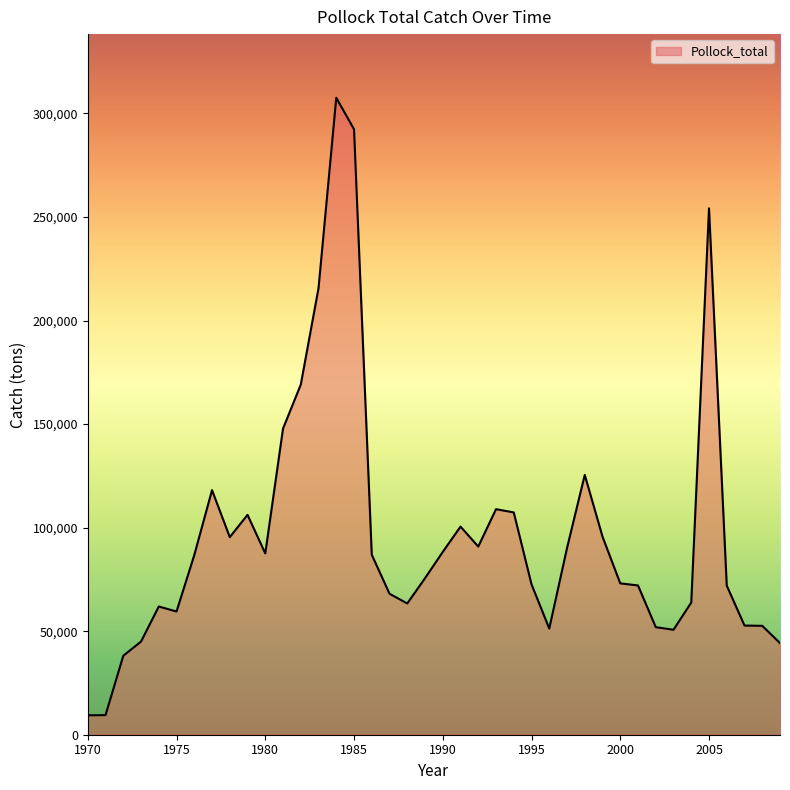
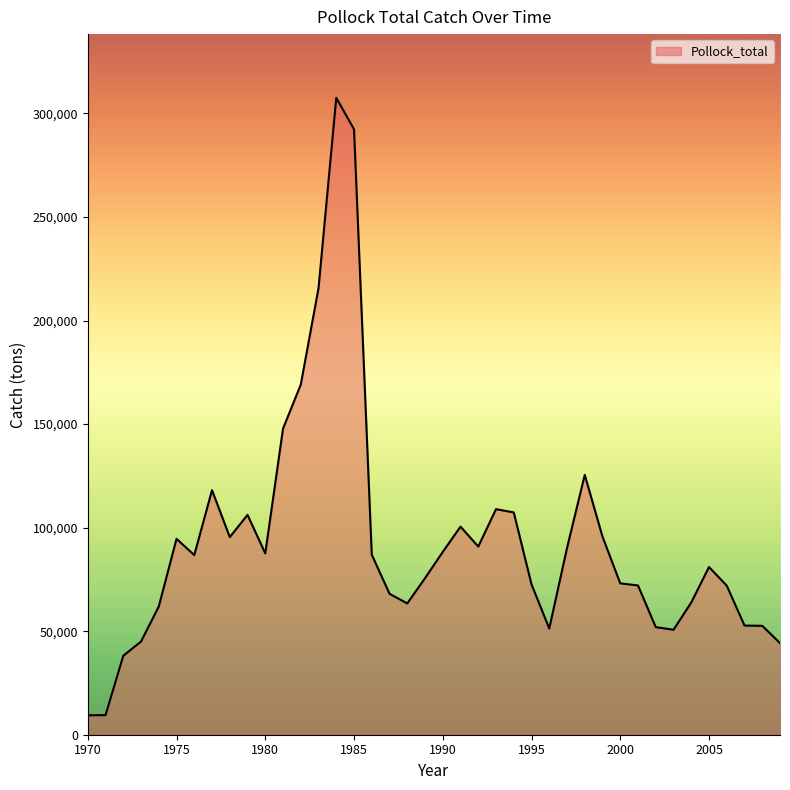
  {
    "1970": "9,000",
-   "1975": "60,000",
+   "1975": "95,000",
    "1980": "88,000",
    "1985": "292,000",
    "1990": "88,000",
    "1995": "73,000",
    "2000": "73,000",
-   "2005": "254,000"
+   "2005": "81,000"
  }
